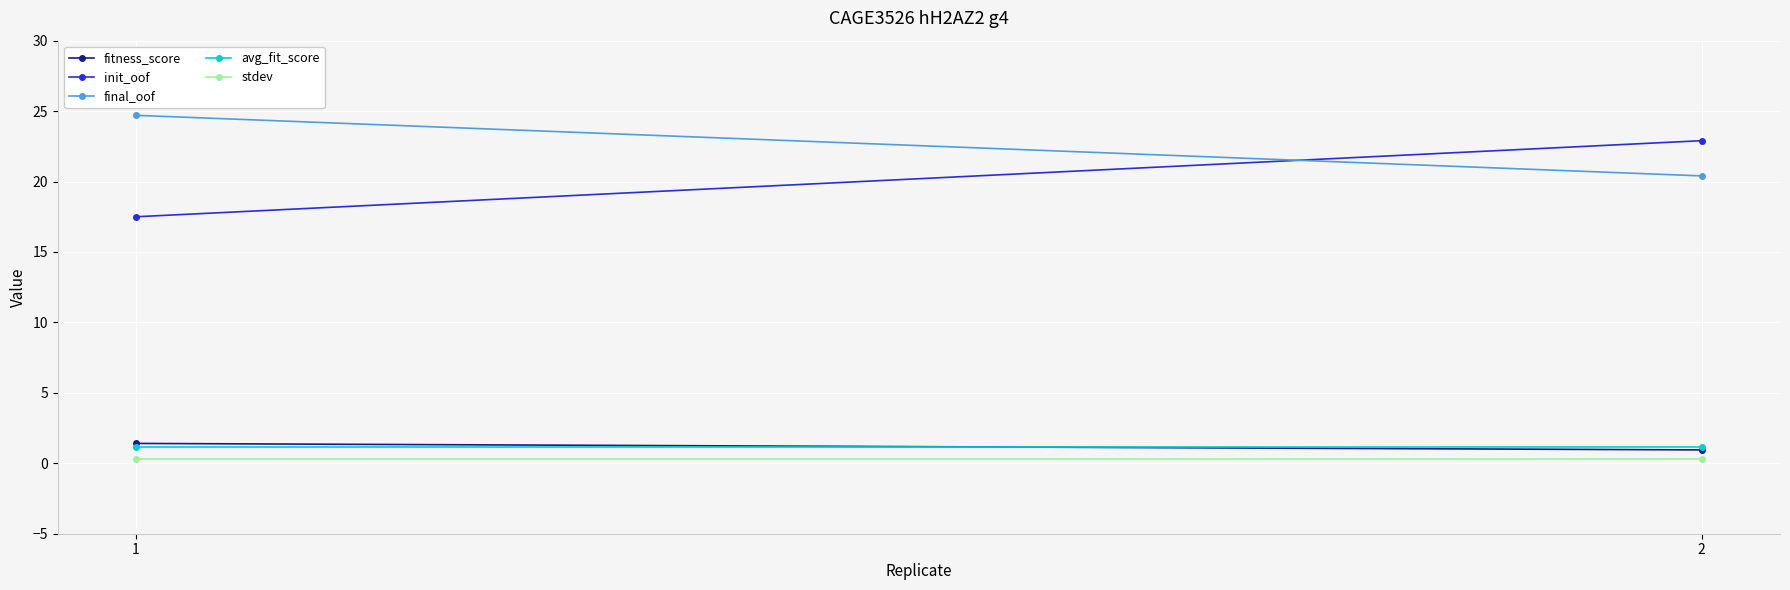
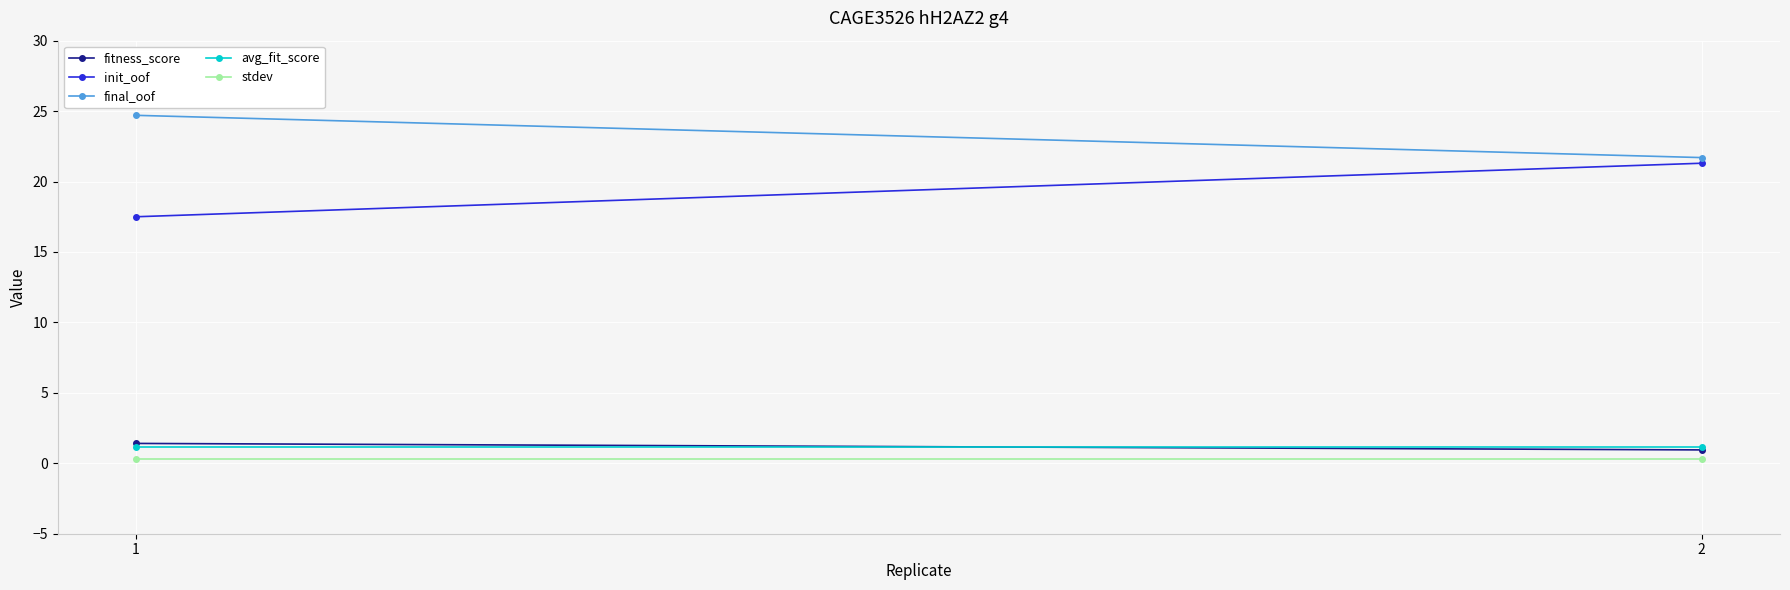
  {
    "fitness_score": {
      "1": 1.4,
      "2": 1.0
    },
    "init_oof": {
      "1": 17.5,
-     "2": 22.9
+     "2": 21.3
    },
    "final_oof": {
      "1": 24.7,
-     "2": 20.4
+     "2": 21.7
    },
    "avg_fit_score": {
      "1": 1.2,
      "2": 1.2
    },
    "stdev": {
      "1": 0.3,
      "2": 0.3
    }
  }
